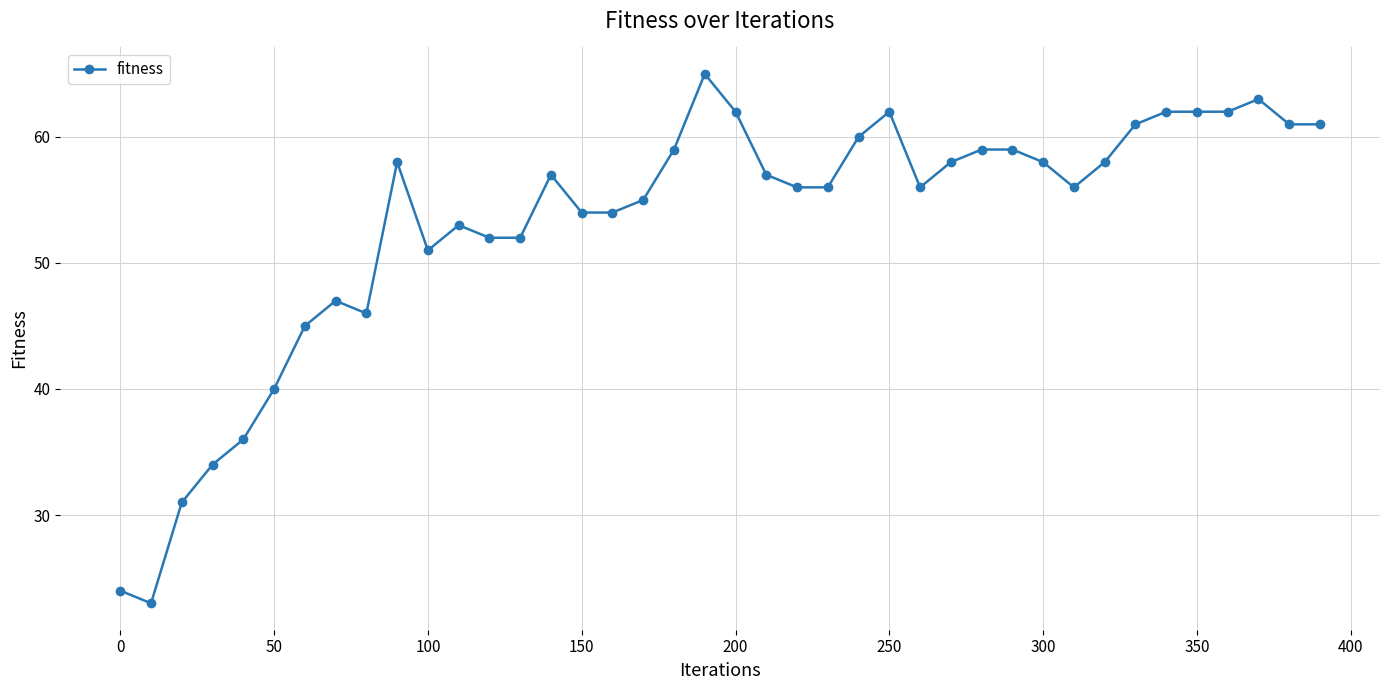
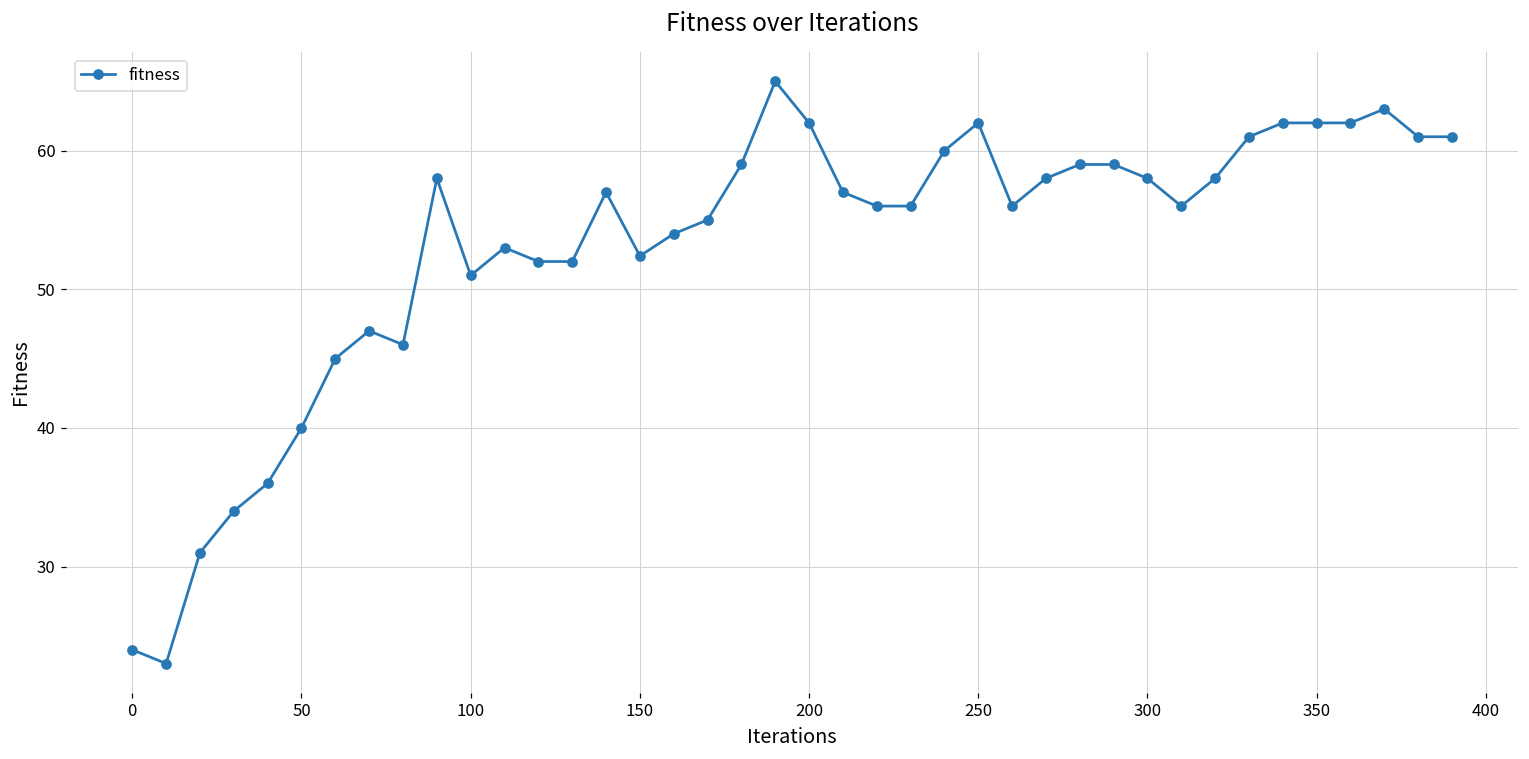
  {
    "0": 24.0,
    "50": 40.0,
    "100": 51.0,
-   "150": 54.0,
+   "150": 52.4,
    "200": 62.0,
    "250": 62.0,
    "300": 58.0,
    "350": 62.0
  }
